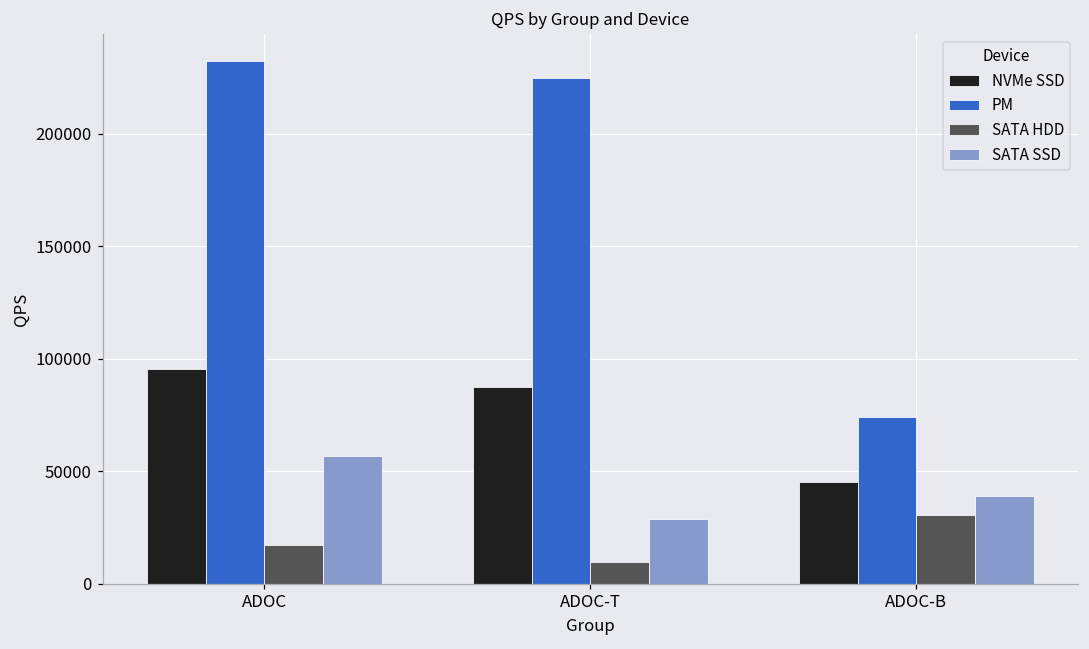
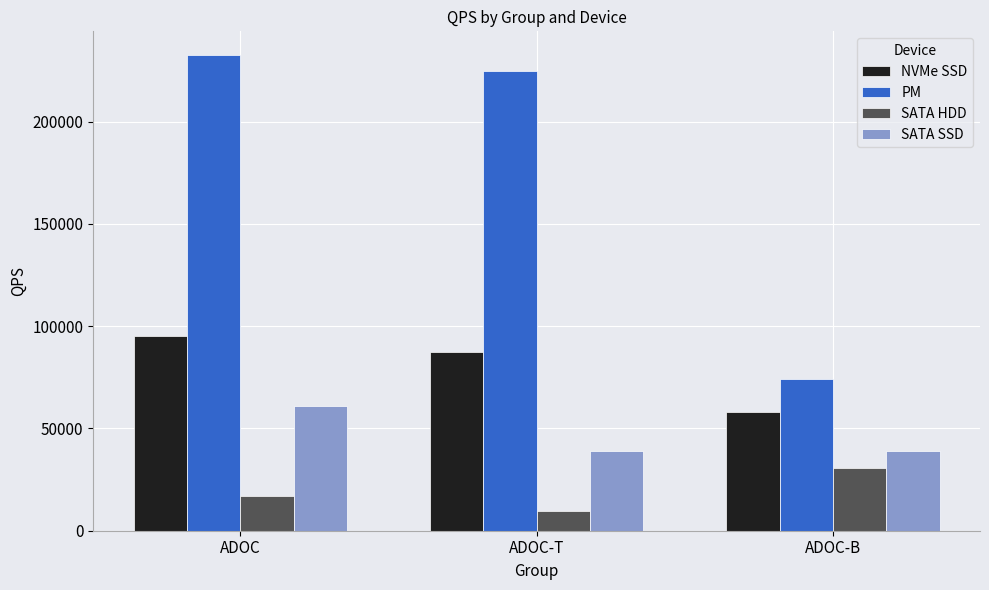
  {
    "NVMe SSD": {
      "ADOC": 95000,
      "ADOC-T": 87000,
-     "ADOC-B": 45000
+     "ADOC-B": 58000
    },
    "PM": {
      "ADOC": 232000,
      "ADOC-T": 225000,
      "ADOC-B": 74000
    },
    "SATA HDD": {
      "ADOC": 17000,
      "ADOC-T": 10000,
      "ADOC-B": 31000
    },
    "SATA SSD": {
-     "ADOC": 57000,
-     "ADOC-T": 29000,
+     "ADOC": 61000,
+     "ADOC-T": 39000,
      "ADOC-B": 39000
    }
  }
